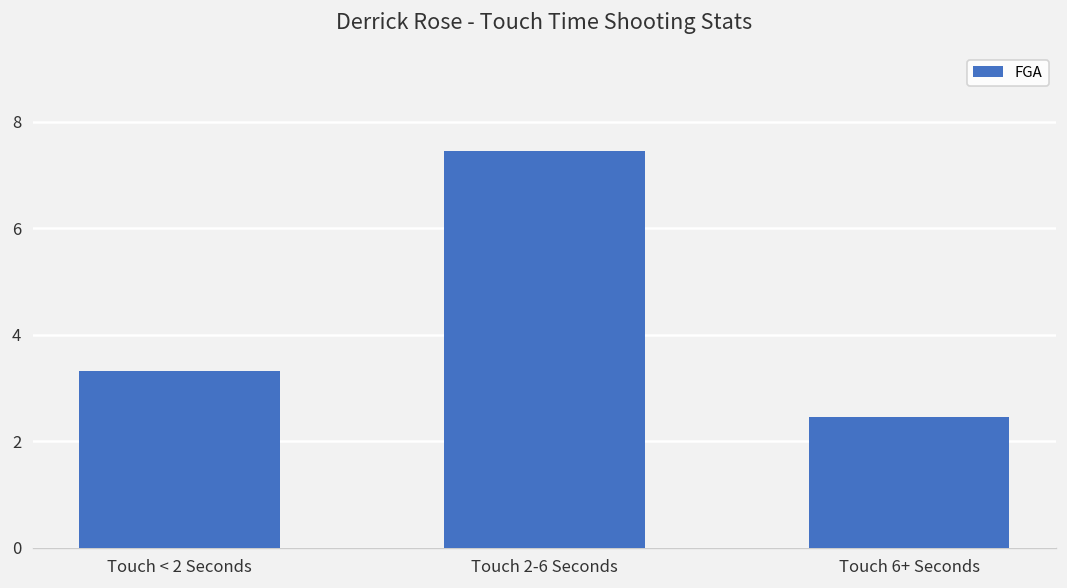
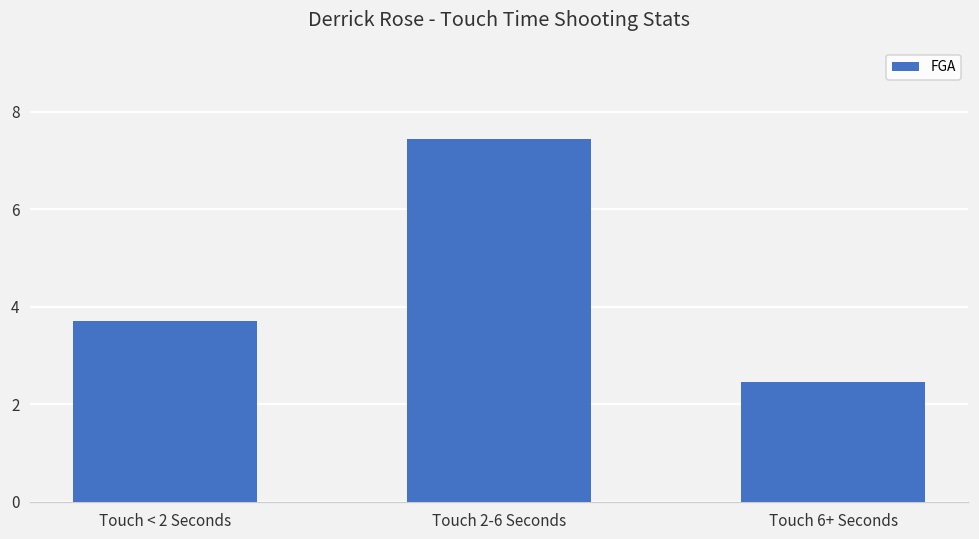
  {
-   "Touch < 2 Seconds": 3.3,
+   "Touch < 2 Seconds": 3.7,
    "Touch 2-6 Seconds": 7.5,
    "Touch 6+ Seconds": 2.5
  }
